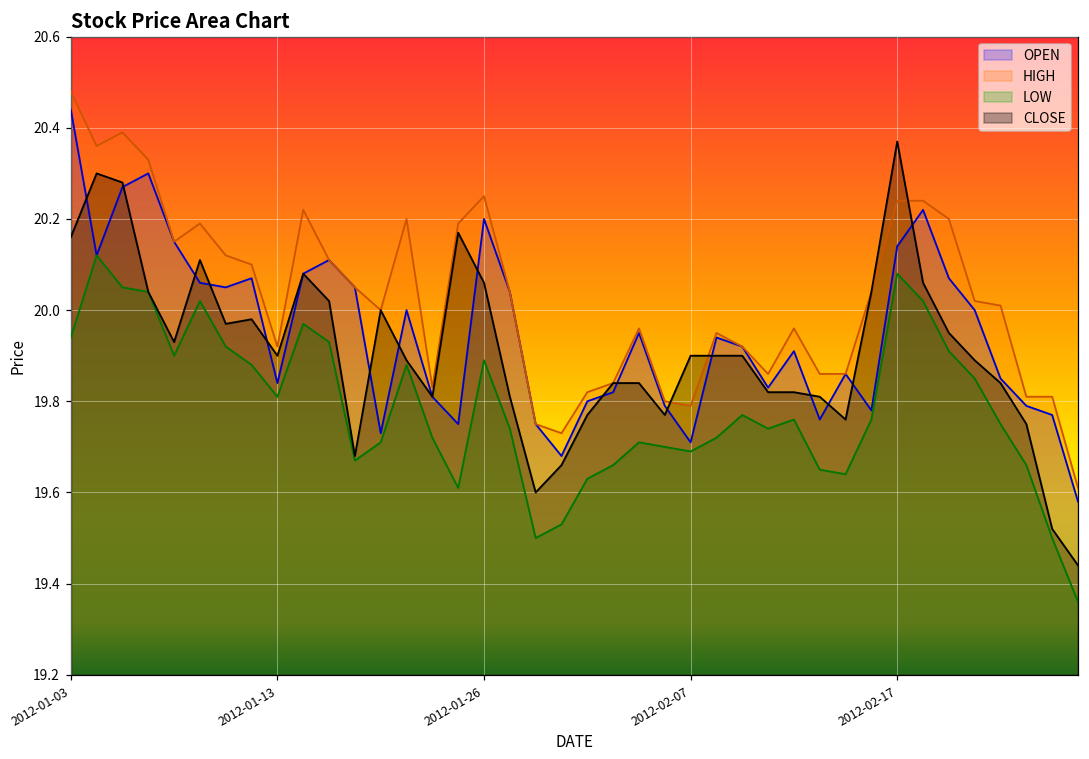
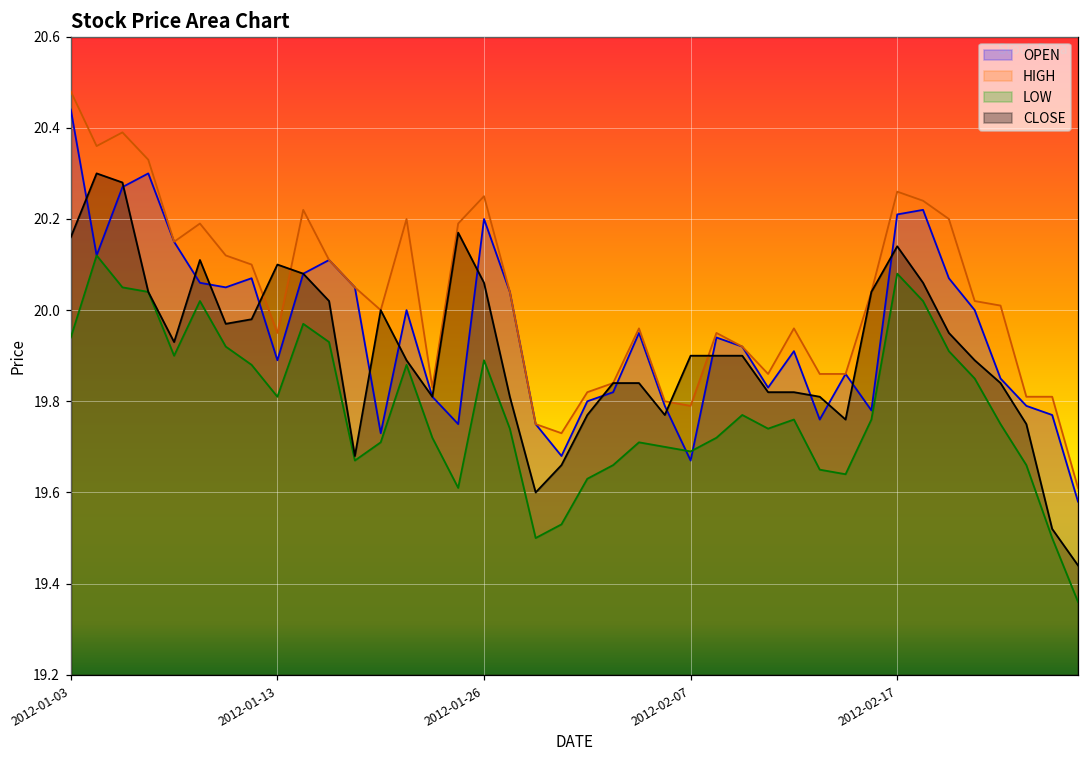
  {
    "OPEN": {
      "2012-01-03": 20.44,
-     "2012-01-13": 19.84,
+     "2012-01-13": 19.89,
      "2012-01-26": 20.20,
-     "2012-02-07": 19.71,
-     "2012-02-17": 20.14
+     "2012-02-07": 19.67,
+     "2012-02-17": 20.21
    },
    "HIGH": {
      "2012-01-03": 20.48,
-     "2012-01-13": 19.92,
+     "2012-01-13": 19.95,
      "2012-01-26": 20.25,
      "2012-02-07": 19.79,
-     "2012-02-17": 20.24
+     "2012-02-17": 20.26
    },
    "LOW": {
      "2012-01-03": 19.94,
      "2012-01-13": 19.81,
      "2012-01-26": 19.89,
      "2012-02-07": 19.69,
      "2012-02-17": 20.08
    },
    "CLOSE": {
      "2012-01-03": 20.16,
-     "2012-01-13": 19.9,
+     "2012-01-13": 20.1,
      "2012-01-26": 20.06,
      "2012-02-07": 19.90,
-     "2012-02-17": 20.37
+     "2012-02-17": 20.14
    }
  }
